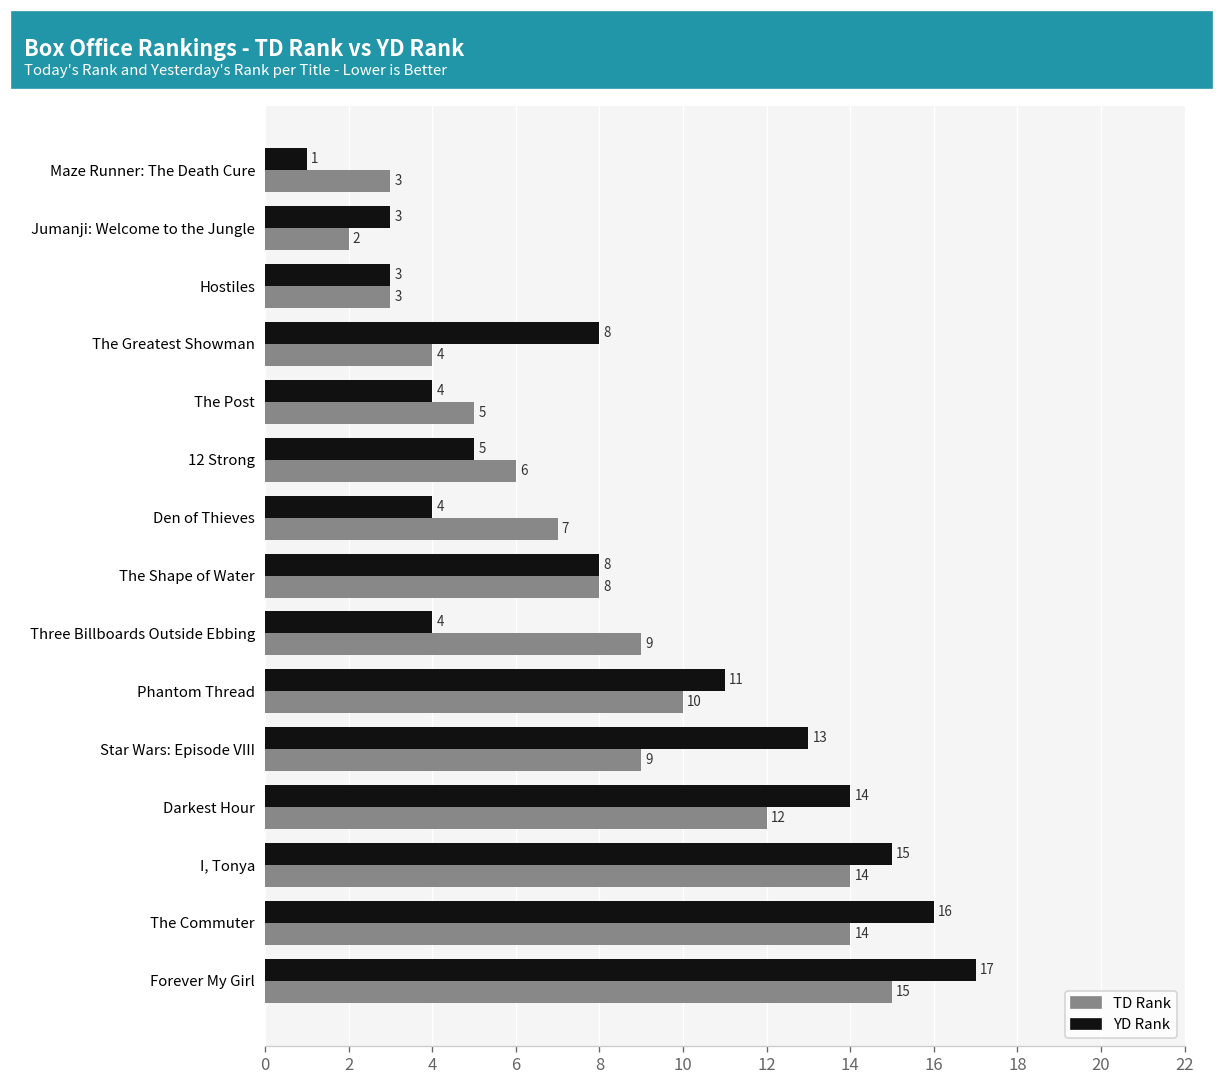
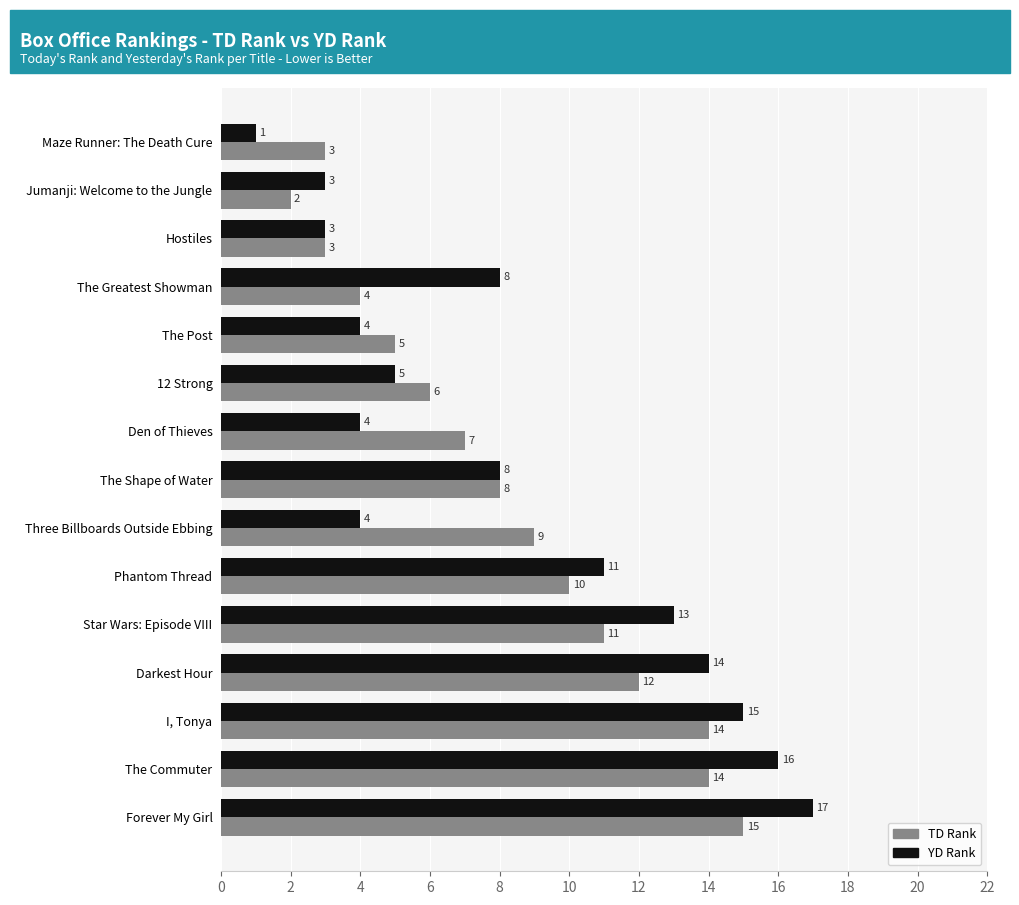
  {
    "TD Rank": {
      "Maze Runner: The Death Cure": 3,
      "Jumanji: Welcome to the Jungle": 2,
      "Hostiles": 3,
      "The Greatest Showman": 4,
      "The Post": 5,
      "12 Strong": 6,
      "Den of Thieves": 7,
      "The Shape of Water": 8,
      "Three Billboards Outside Ebbing": 9,
      "Phantom Thread": 10,
-     "Star Wars: Episode VIII": 9,
+     "Star Wars: Episode VIII": 11,
      "Darkest Hour": 12,
      "I, Tonya": 14,
      "The Commuter": 14,
      "Forever My Girl": 15
    },
    "YD Rank": {
      "Maze Runner: The Death Cure": 1,
      "Jumanji: Welcome to the Jungle": 3,
      "Hostiles": 3,
      "The Greatest Showman": 8,
      "The Post": 4,
      "12 Strong": 5,
      "Den of Thieves": 4,
      "The Shape of Water": 8,
      "Three Billboards Outside Ebbing": 4,
      "Phantom Thread": 11,
      "Star Wars: Episode VIII": 13,
      "Darkest Hour": 14,
      "I, Tonya": 15,
      "The Commuter": 16,
      "Forever My Girl": 17
    }
  }
